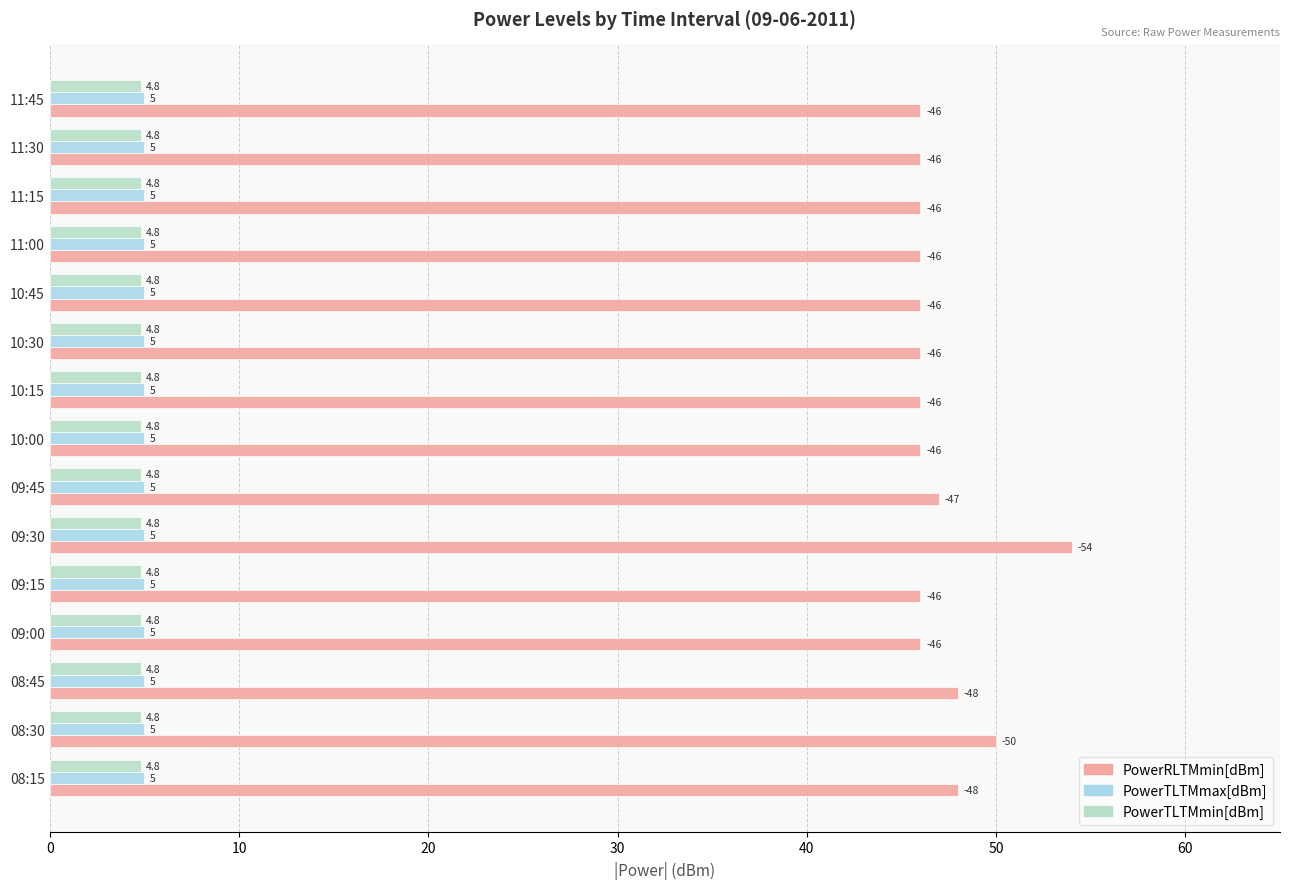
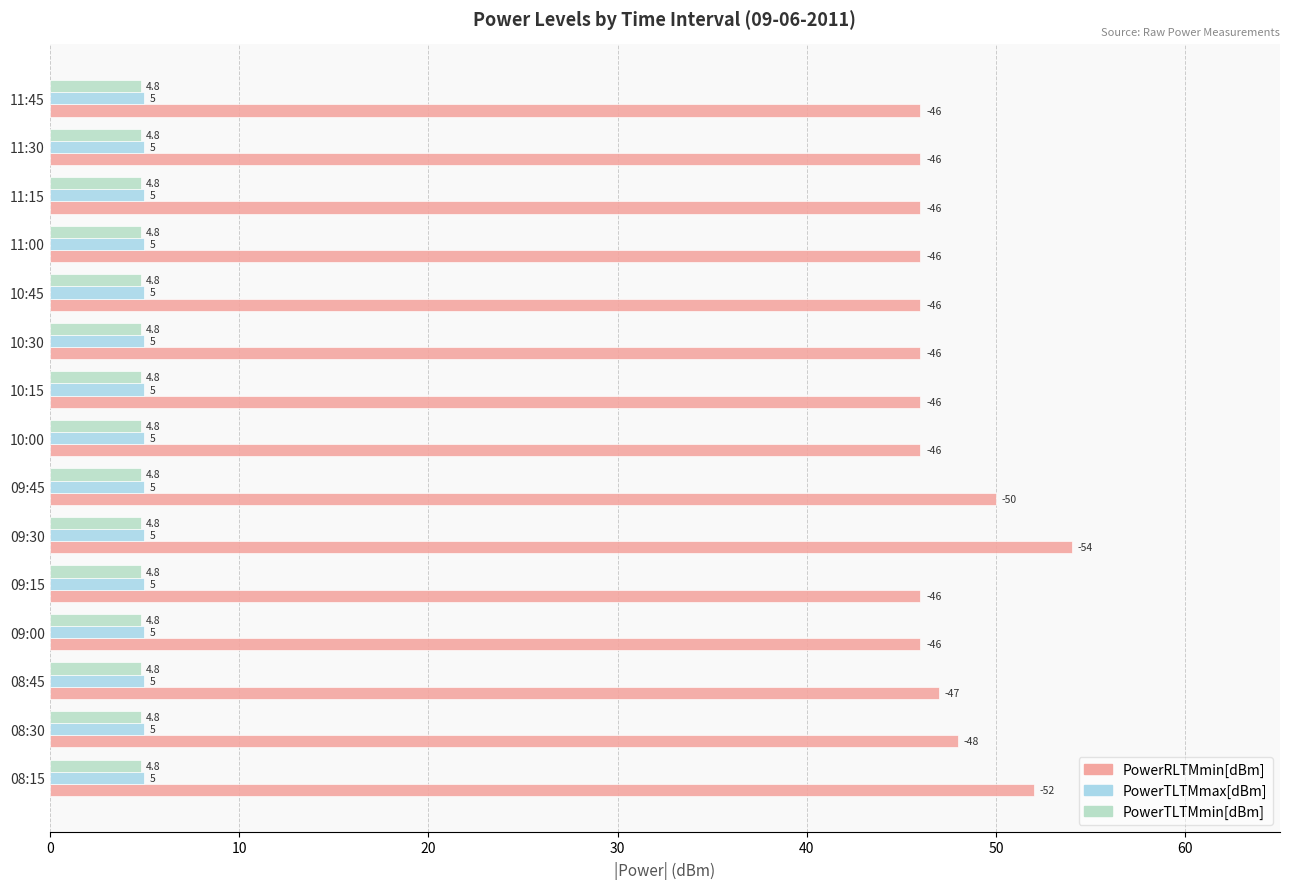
  {
    "PowerRLTMmin[dBm]": {
-     "09:45": -47,
-     "08:45": -48,
-     "08:30": -50,
-     "08:15": -48
+     "09:45": -50,
+     "08:45": -47,
+     "08:30": -48,
+     "08:15": -52
    }
  }
